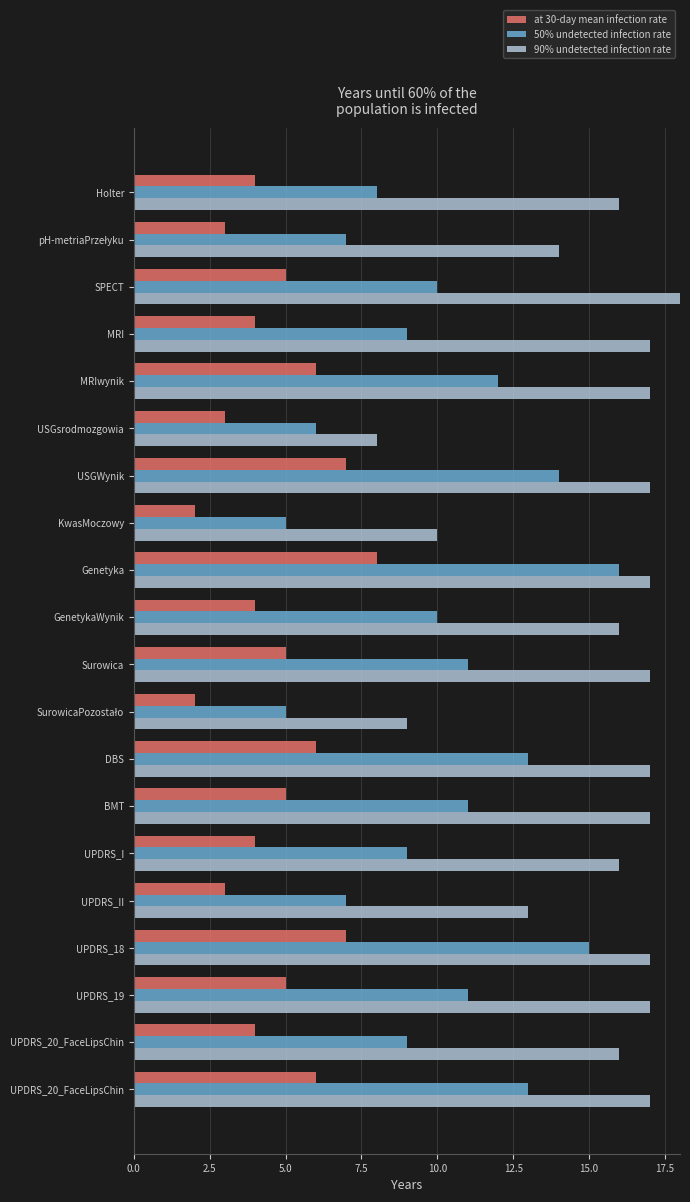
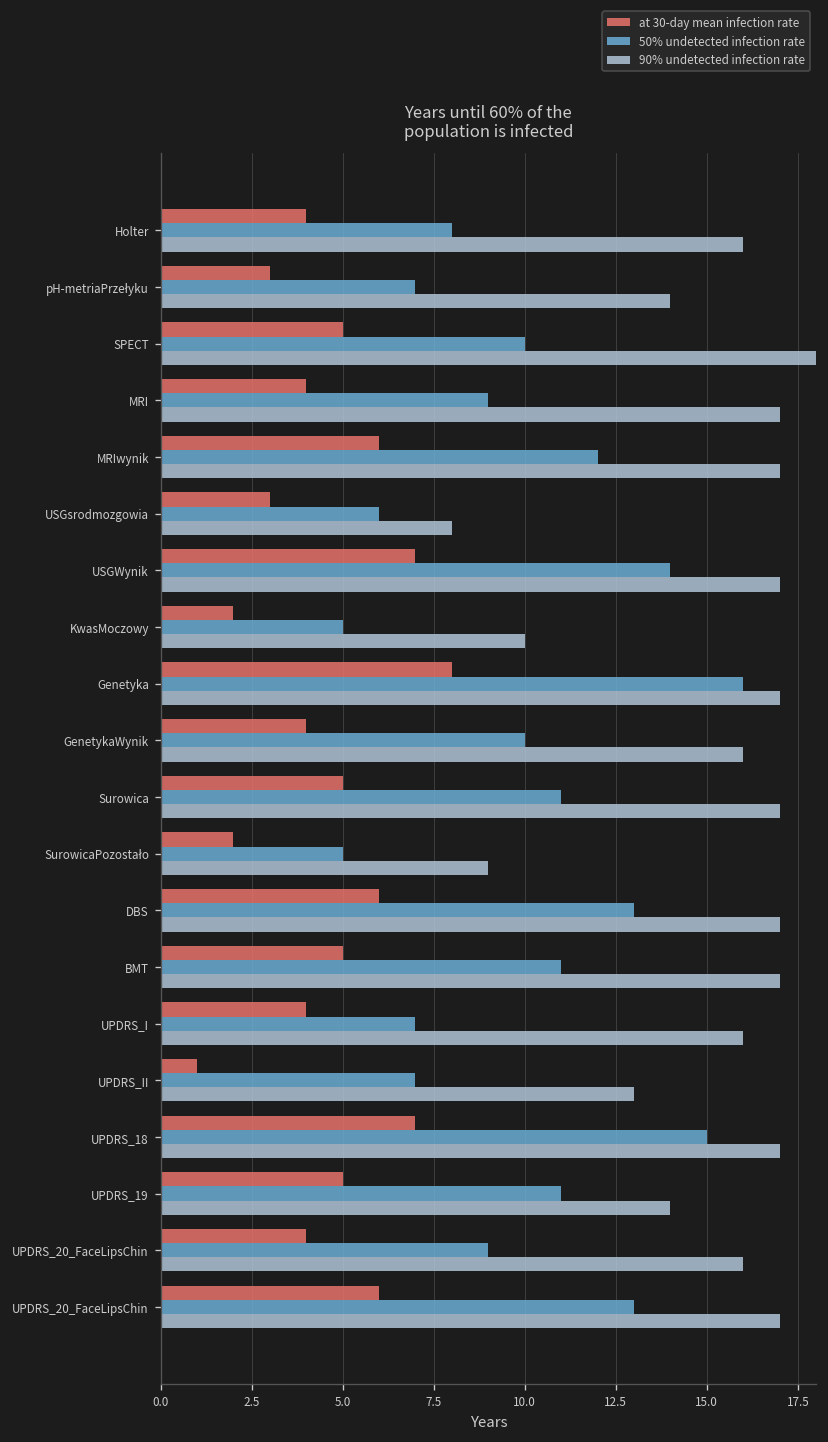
  {
    "at 30-day mean infection rate": {
      "Holter": 4,
      "pH-metriaPrzełyku": 3,
      "SPECT": 5,
      "MRI": 4,
      "MRIwynik": 6,
      "USGsrodmozgowia": 3,
      "USGWynik": 7,
      "KwasMoczowy": 2,
      "Genetyka": 8,
      "GenetykaWynik": 4,
      "Surowica": 5,
      "SurowicaPozostało": 2,
      "DBS": 6,
      "BMT": 5,
      "UPDRS_I": 4,
-     "UPDRS_II": 3,
+     "UPDRS_II": 1,
      "UPDRS_18": 7,
      "UPDRS_19": 5
    },
    "50% undetected infection rate": {
      "Holter": 8,
      "pH-metriaPrzełyku": 7,
      "SPECT": 10,
      "MRI": 9,
      "MRIwynik": 12,
      "USGsrodmozgowia": 6,
      "USGWynik": 14,
      "KwasMoczowy": 5,
      "Genetyka": 16,
      "GenetykaWynik": 10,
      "Surowica": 11,
      "SurowicaPozostało": 5,
      "DBS": 13,
      "BMT": 11,
-     "UPDRS_I": 9,
+     "UPDRS_I": 7,
      "UPDRS_II": 7,
      "UPDRS_18": 15,
      "UPDRS_19": 11
    },
    "90% undetected infection rate": {
      "Holter": 16,
      "pH-metriaPrzełyku": 14,
      "SPECT": 18,
      "MRI": 17,
      "MRIwynik": 17,
      "USGsrodmozgowia": 8,
      "USGWynik": 17,
      "KwasMoczowy": 10,
      "Genetyka": 17,
      "GenetykaWynik": 16,
      "Surowica": 17,
      "SurowicaPozostało": 9,
      "DBS": 17,
      "BMT": 17,
      "UPDRS_I": 16,
      "UPDRS_II": 13,
      "UPDRS_18": 17,
-     "UPDRS_19": 17
+     "UPDRS_19": 14
    }
  }
